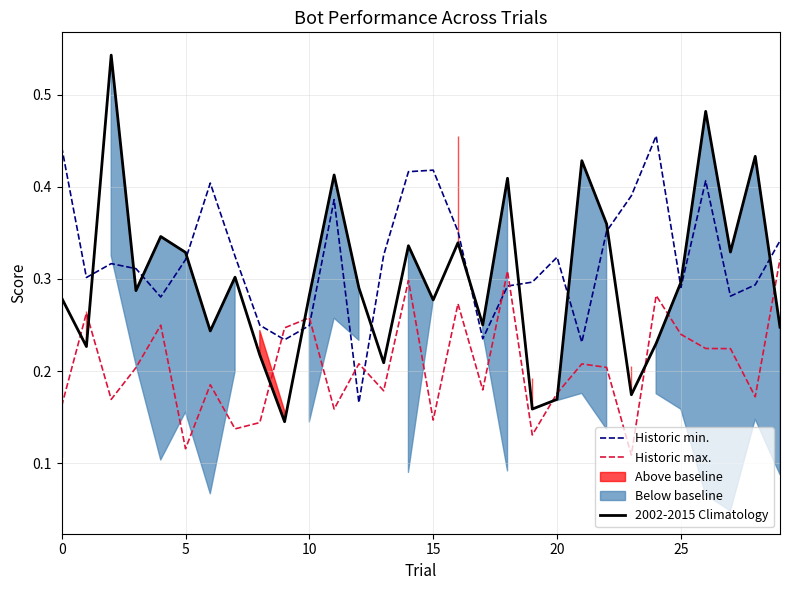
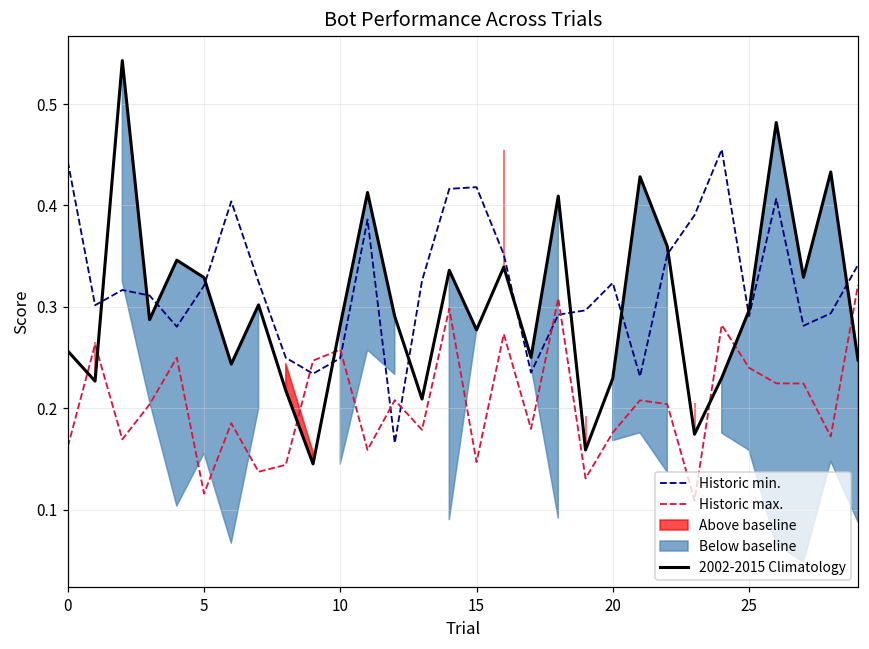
  {
    "Historic min.": {
      "0": 0.44,
      "5": 0.32,
      "10": 0.25,
      "15": 0.42,
      "20": 0.32,
      "25": 0.29
    },
    "Historic max.": {
      "0": 0.16,
      "5": 0.12,
      "10": 0.26,
      "15": 0.15,
      "20": 0.18,
      "25": 0.24
    },
    "2002-2015 Climatology": {
-     "0": 0.28,
+     "0": 0.26,
      "5": 0.33,
      "10": 0.28,
      "15": 0.28,
-     "20": 0.17,
+     "20": 0.23,
      "25": 0.30
    }
  }
